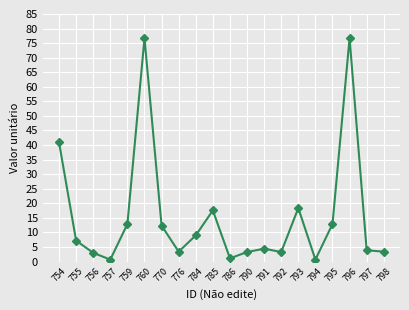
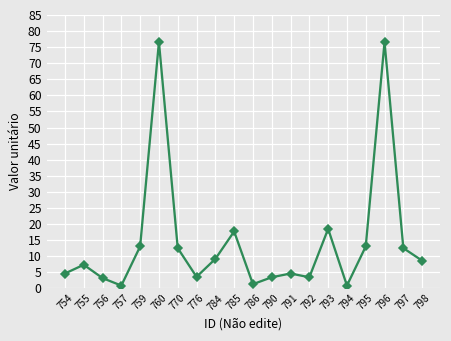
  {
-   "754": 41,
+   "754": 4,
    "755": 7,
    "756": 3,
    "757": 1,
    "759": 13,
    "760": 77,
    "770": 12,
    "776": 3,
    "784": 9,
    "785": 18,
    "786": 1,
    "790": 3,
    "791": 4,
    "792": 3,
    "793": 18,
    "794": 1,
    "795": 13,
    "796": 77,
-   "797": 4,
-   "798": 3
+   "797": 12,
+   "798": 8
  }
